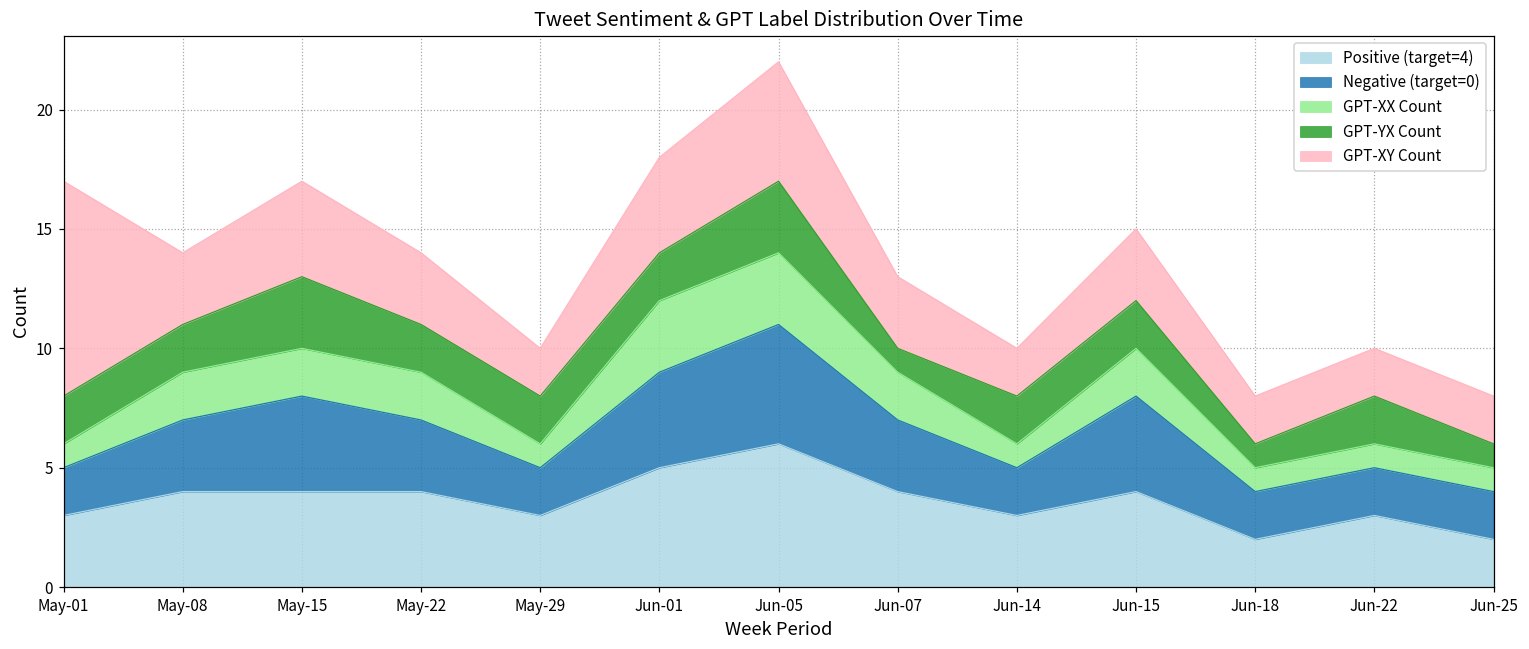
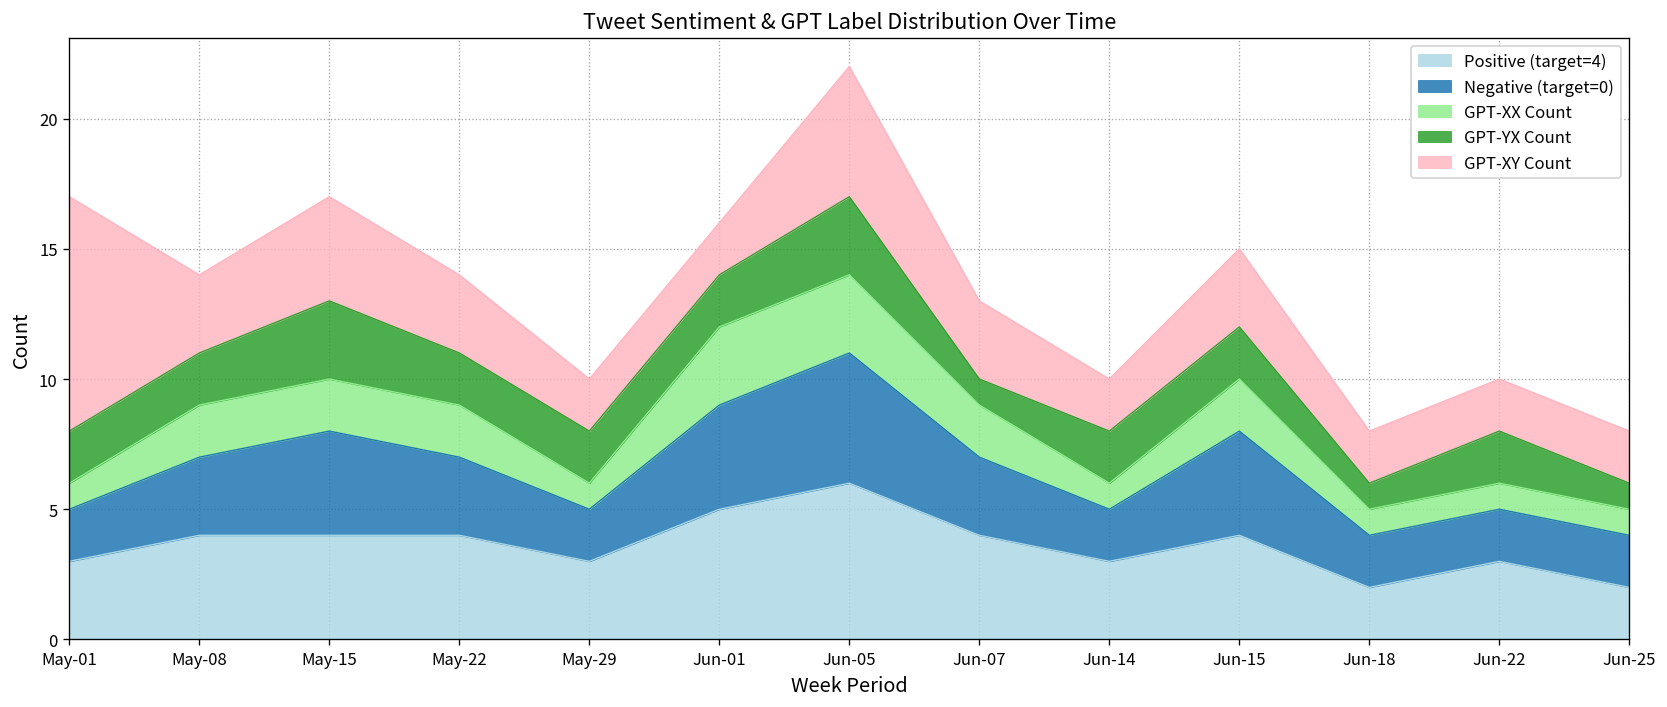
  {
    "Positive (target=4)": {
      "May-01": 3,
      "May-08": 4,
      "May-15": 4,
      "May-22": 4,
      "May-29": 3,
      "Jun-01": 5,
      "Jun-05": 6,
      "Jun-07": 4,
      "Jun-14": 3,
      "Jun-15": 4,
      "Jun-18": 2,
      "Jun-22": 3,
      "Jun-25": 2
    },
    "Negative (target=0)": {
      "May-01": 2,
      "May-08": 3,
      "May-15": 4,
      "May-22": 3,
      "May-29": 2,
      "Jun-01": 4,
      "Jun-05": 5,
      "Jun-07": 3,
      "Jun-14": 2,
      "Jun-15": 4,
      "Jun-18": 2,
      "Jun-22": 2,
      "Jun-25": 2
    },
    "GPT-XX Count": {
      "May-01": 1,
      "May-08": 2,
      "May-15": 2,
      "May-22": 2,
      "May-29": 1,
      "Jun-01": 3,
      "Jun-05": 3,
      "Jun-07": 2,
      "Jun-14": 1,
      "Jun-15": 2,
      "Jun-18": 1,
      "Jun-22": 1,
      "Jun-25": 1
    },
    "GPT-YX Count": {
      "May-01": 2,
      "May-08": 2,
      "May-15": 3,
      "May-22": 2,
      "May-29": 2,
      "Jun-01": 2,
      "Jun-05": 3,
      "Jun-07": 1,
      "Jun-14": 2,
      "Jun-15": 2,
      "Jun-18": 1,
      "Jun-22": 2,
      "Jun-25": 1
    },
    "GPT-XY Count": {
      "May-01": 9,
      "May-08": 3,
      "May-15": 4,
      "May-22": 3,
      "May-29": 2,
-     "Jun-01": 4,
+     "Jun-01": 2,
      "Jun-05": 5,
      "Jun-07": 3,
      "Jun-14": 2,
      "Jun-15": 3,
      "Jun-18": 2,
      "Jun-22": 2,
      "Jun-25": 2
    }
  }
